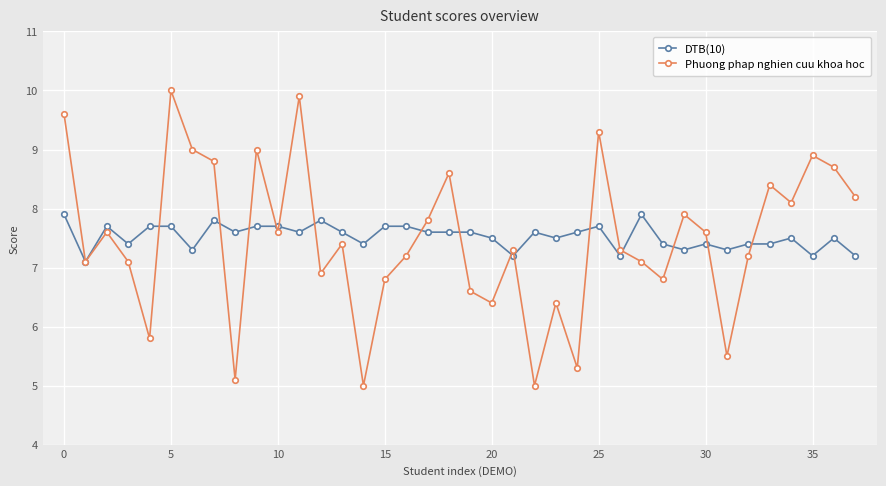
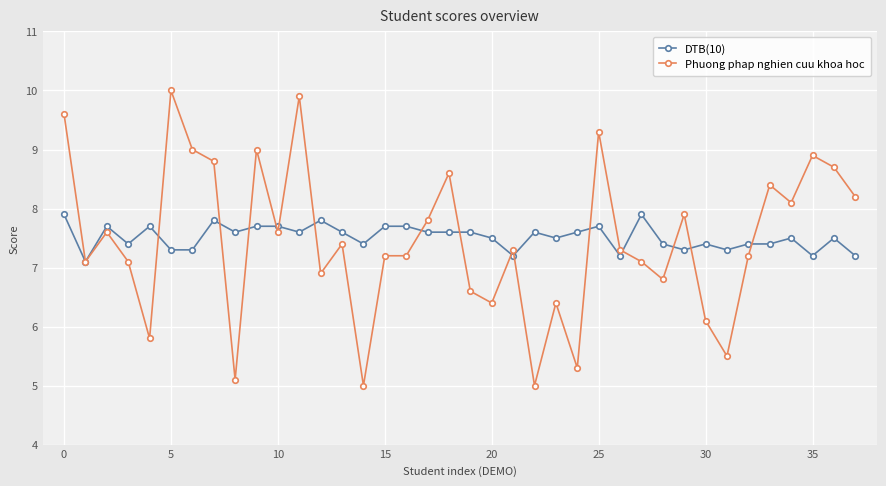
  {
    "DTB(10)": {
      "0": 7.9,
-     "5": 7.7,
+     "5": 7.3,
      "10": 7.7,
      "15": 7.7,
      "20": 7.5,
      "25": 7.7,
      "30": 7.4,
      "35": 7.2
    },
    "Phuong phap nghien cuu khoa hoc": {
      "0": 9.6,
      "5": 10.0,
      "10": 7.6,
-     "15": 6.8,
+     "15": 7.2,
      "20": 6.4,
      "25": 9.3,
-     "30": 7.6,
+     "30": 6.1,
      "35": 8.9
    }
  }
